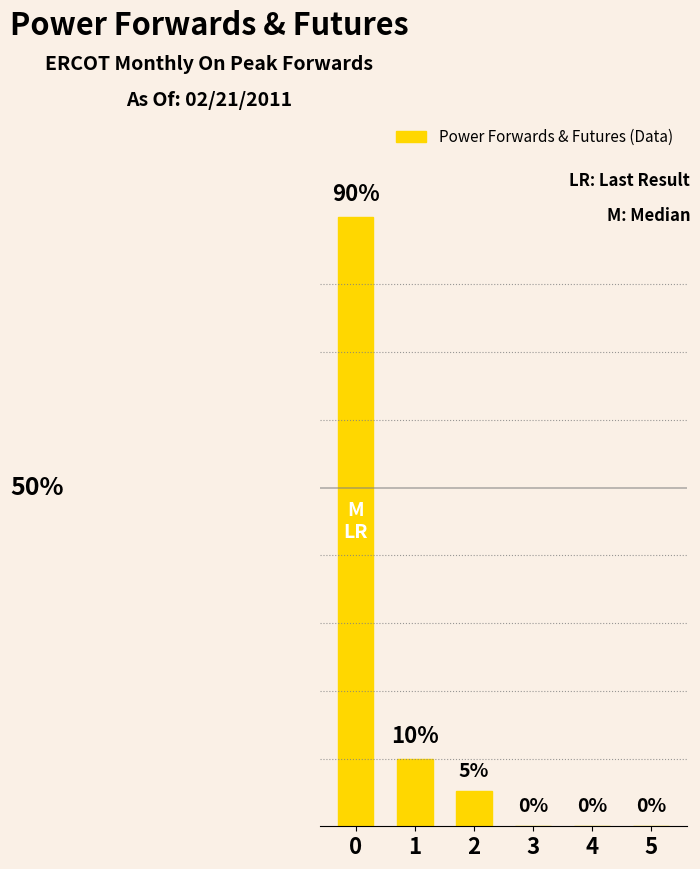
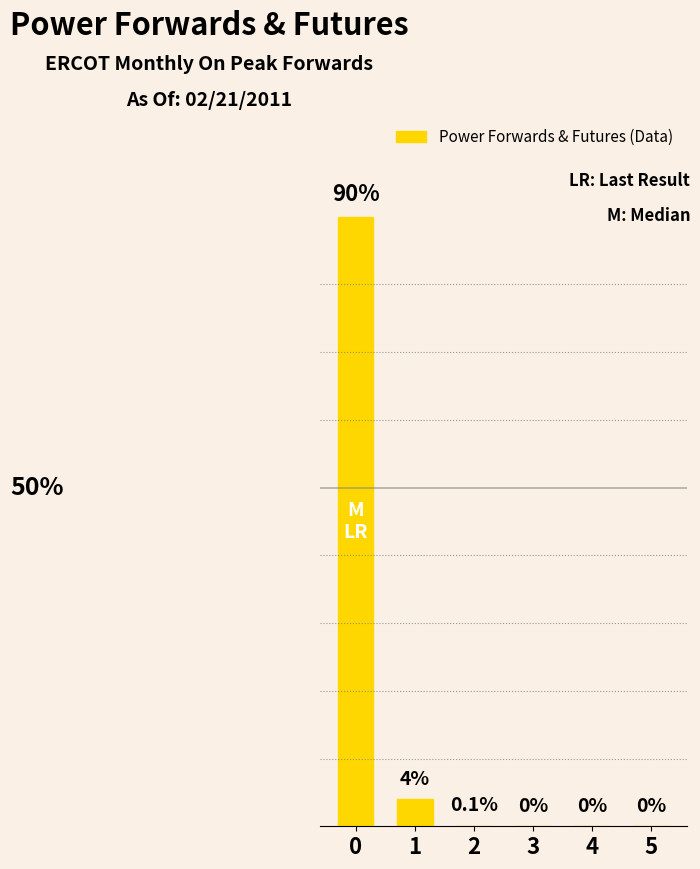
  {
    "0": "90%",
-   "1": "10%",
-   "2": "5%",
+   "1": "4%",
+   "2": "0.1%",
    "3": "0%",
    "4": "0%",
    "5": "0%"
  }
